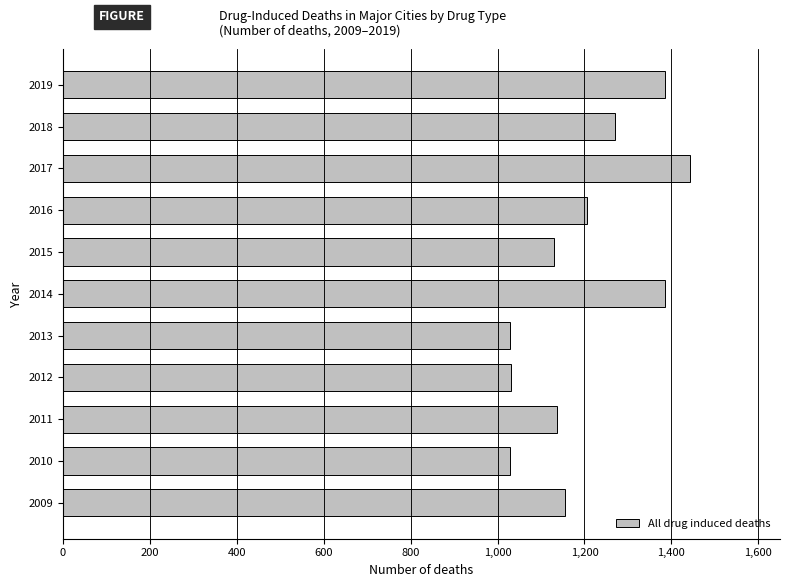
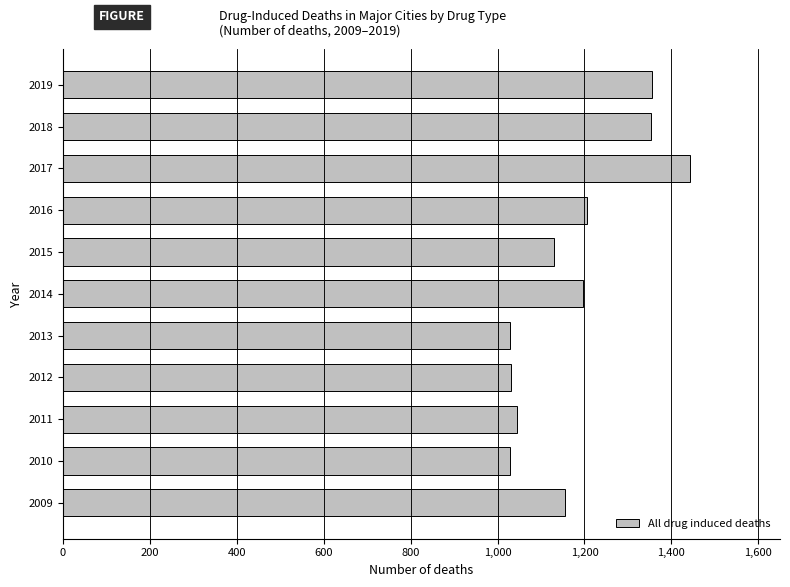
  {
-   "2019": "1,390",
-   "2018": "1,270",
+   "2019": "1,350",
+   "2018": "1,350",
    "2017": "1,440",
    "2016": "1,200",
    "2015": "1,130",
-   "2014": "1,380",
+   "2014": "1,200",
    "2013": "1,030",
    "2012": "1,030",
-   "2011": "1,140",
+   "2011": "1,040",
    "2010": "1,030",
    "2009": "1,160"
  }
